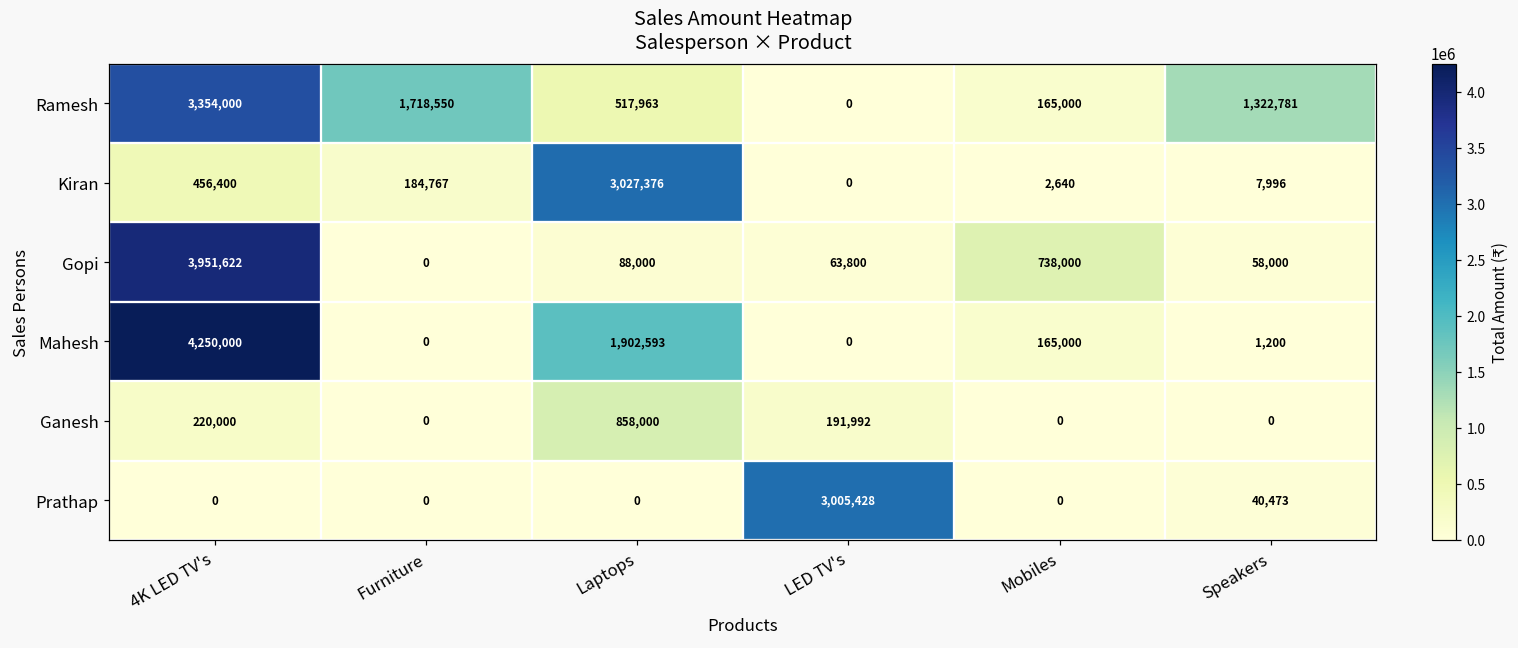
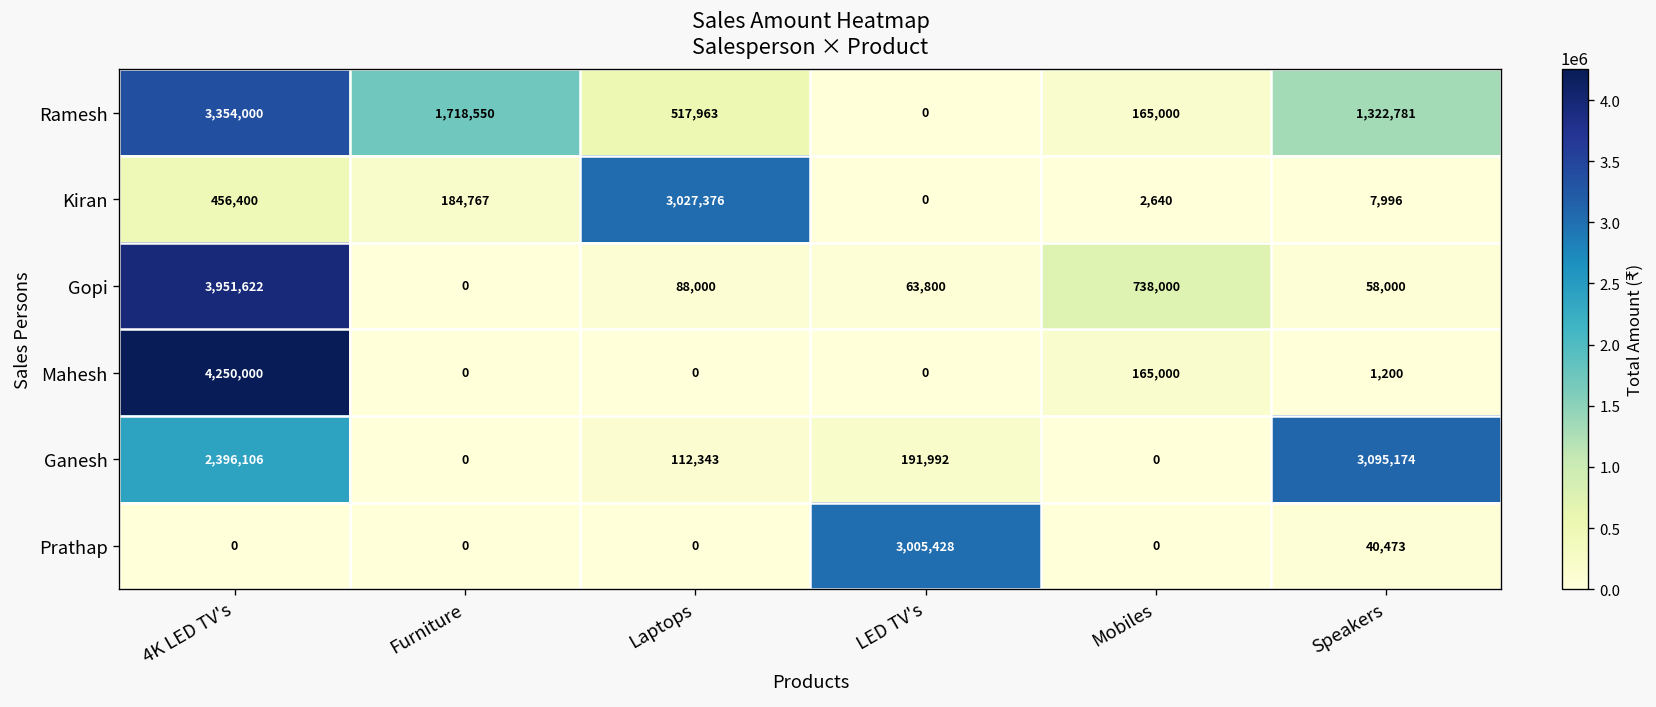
  {
    "Ramesh": {
      "4K LED TV's": "3,354,000",
      "Furniture": "1,718,550",
      "Laptops": "517,963",
      "LED TV's": "0",
      "Mobiles": "165,000",
      "Speakers": "1,322,781"
    },
    "Kiran": {
      "4K LED TV's": "456,400",
      "Furniture": "184,767",
      "Laptops": "3,027,376",
      "LED TV's": "0",
      "Mobiles": "2,640",
      "Speakers": "7,996"
    },
    "Gopi": {
      "4K LED TV's": "3,951,622",
      "Furniture": "0",
      "Laptops": "88,000",
      "LED TV's": "63,800",
      "Mobiles": "738,000",
      "Speakers": "58,000"
    },
    "Mahesh": {
      "4K LED TV's": "4,250,000",
      "Furniture": "0",
-     "Laptops": "1,902,593",
+     "Laptops": "0",
      "LED TV's": "0",
      "Mobiles": "165,000",
      "Speakers": "1,200"
    },
    "Ganesh": {
-     "4K LED TV's": "220,000",
+     "4K LED TV's": "2,396,106",
      "Furniture": "0",
-     "Laptops": "858,000",
+     "Laptops": "112,343",
      "LED TV's": "191,992",
      "Mobiles": "0",
-     "Speakers": "0"
+     "Speakers": "3,095,174"
    },
    "Prathap": {
      "4K LED TV's": "0",
      "Furniture": "0",
      "Laptops": "0",
      "LED TV's": "3,005,428",
      "Mobiles": "0",
      "Speakers": "40,473"
    }
  }
